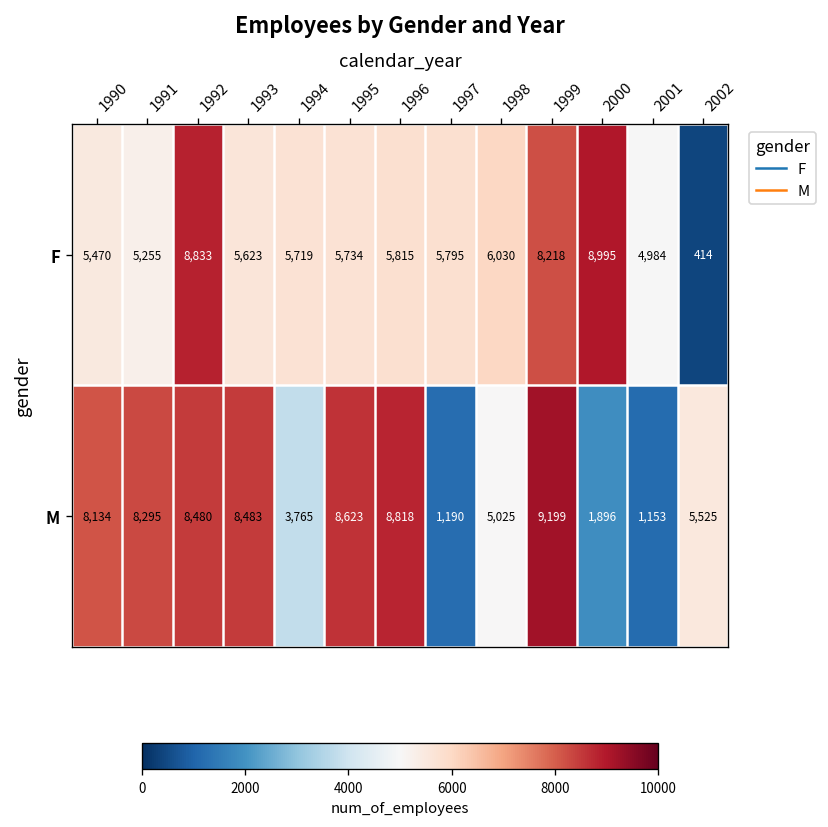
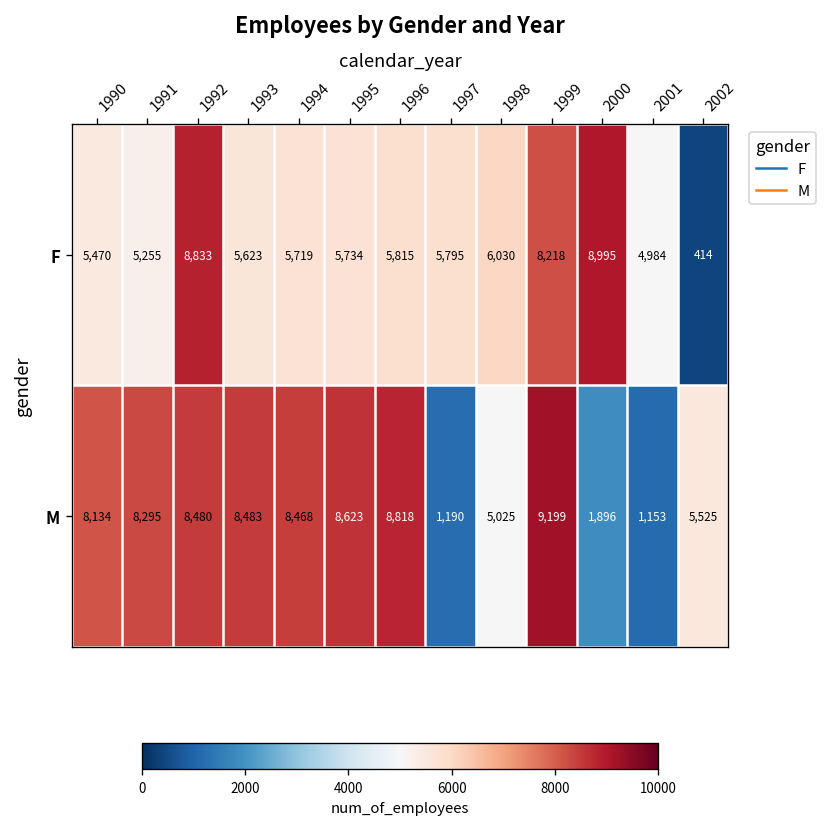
  {
    "F": {
      "1990": "5,470",
      "1991": "5,255",
      "1992": "8,833",
      "1993": "5,623",
      "1994": "5,719",
      "1995": "5,734",
      "1996": "5,815",
      "1997": "5,795",
      "1998": "6,030",
      "1999": "8,218",
      "2000": "8,995",
      "2001": "4,984",
      "2002": "414"
    },
    "M": {
      "1990": "8,134",
      "1991": "8,295",
      "1992": "8,480",
      "1993": "8,483",
-     "1994": "3,765",
+     "1994": "8,468",
      "1995": "8,623",
      "1996": "8,818",
      "1997": "1,190",
      "1998": "5,025",
      "1999": "9,199",
      "2000": "1,896",
      "2001": "1,153",
      "2002": "5,525"
    }
  }
